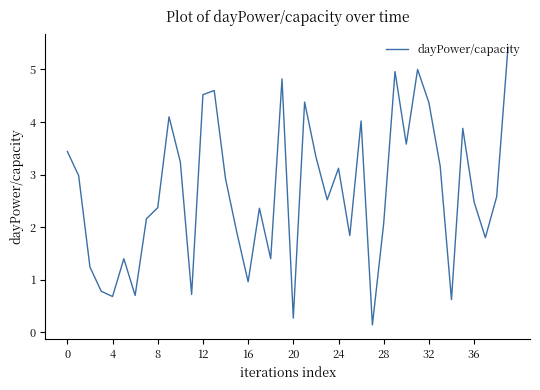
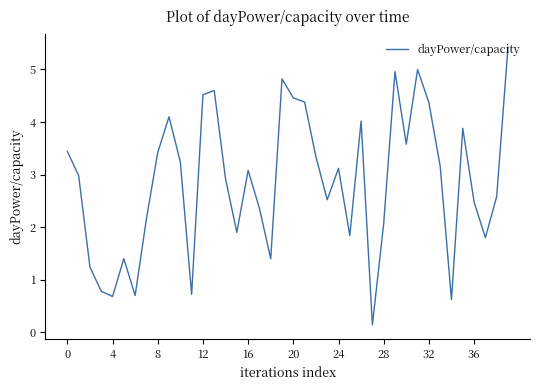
  {
    "0": 3.4,
    "4": 0.7,
-   "8": 2.4,
+   "8": 3.4,
    "12": 4.5,
-   "16": 1.0,
-   "20": 0.3,
+   "16": 3.1,
+   "20": 4.5,
    "24": 3.1,
    "28": 2.1,
    "32": 4.4,
    "36": 2.5
  }
